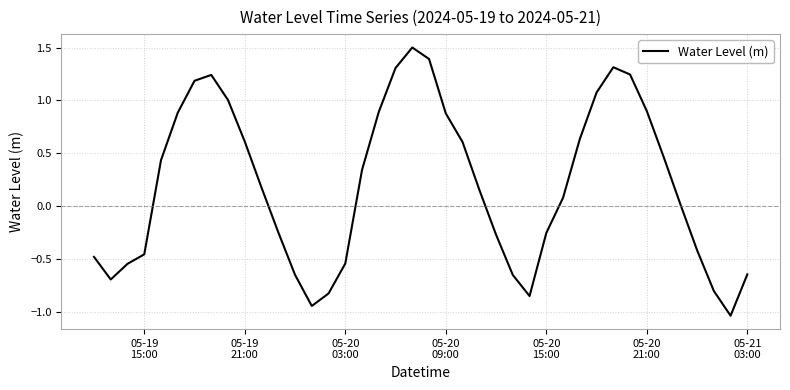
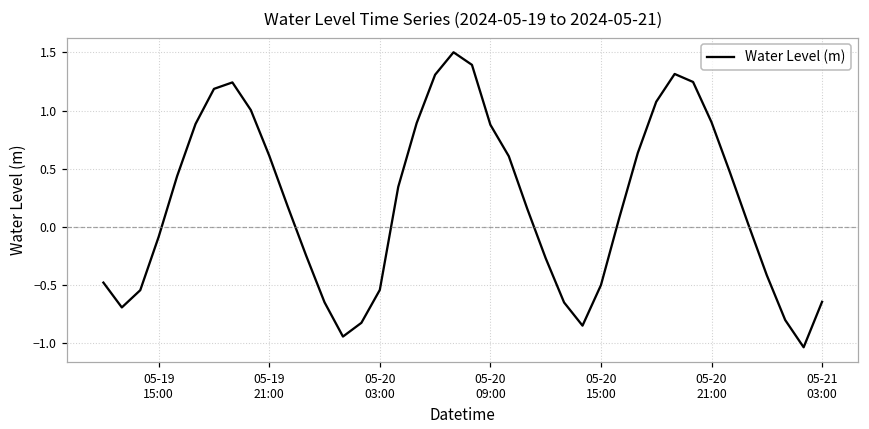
  {
-   "05-19 15:00": -0.45,
+   "05-19 15:00": -0.08,
    "05-19 21:00": 0.61,
    "05-20 03:00": -0.54,
    "05-20 09:00": 0.88,
-   "05-20 15:00": -0.25,
+   "05-20 15:00": -0.50,
    "05-20 21:00": 0.90,
    "05-21 03:00": -0.64
  }
